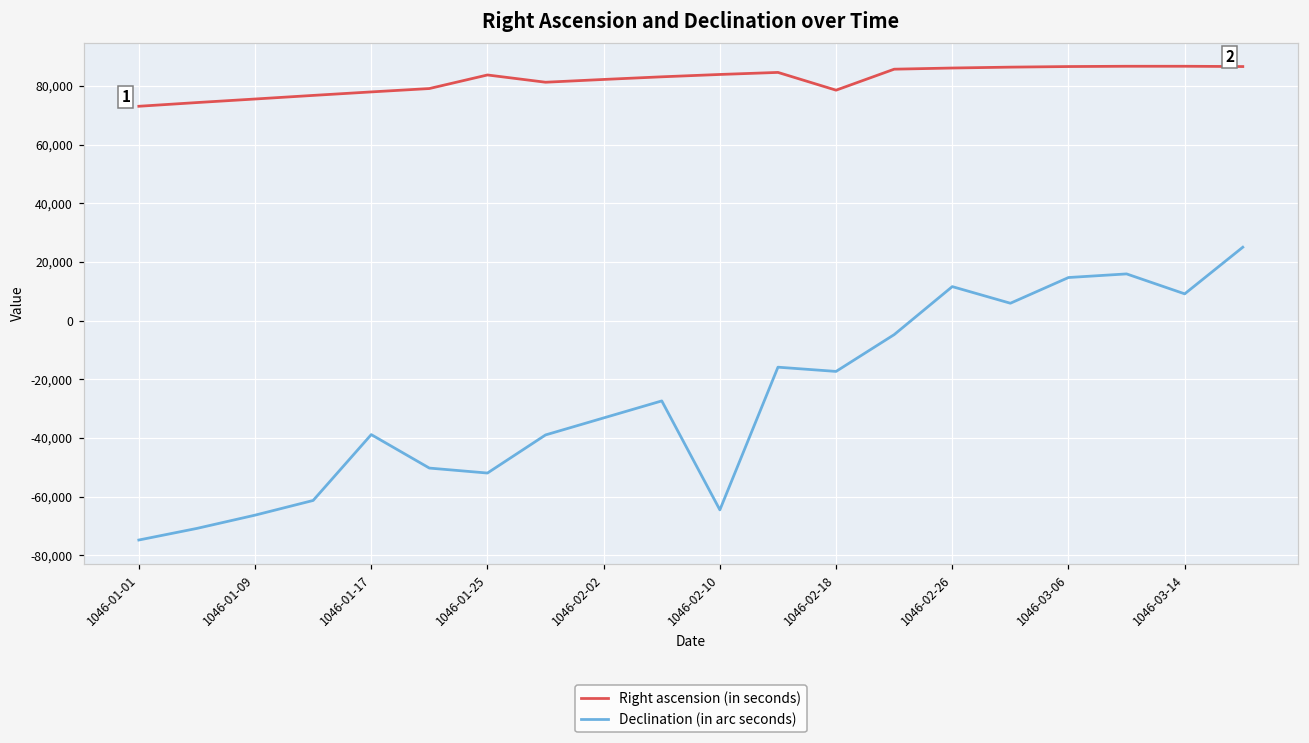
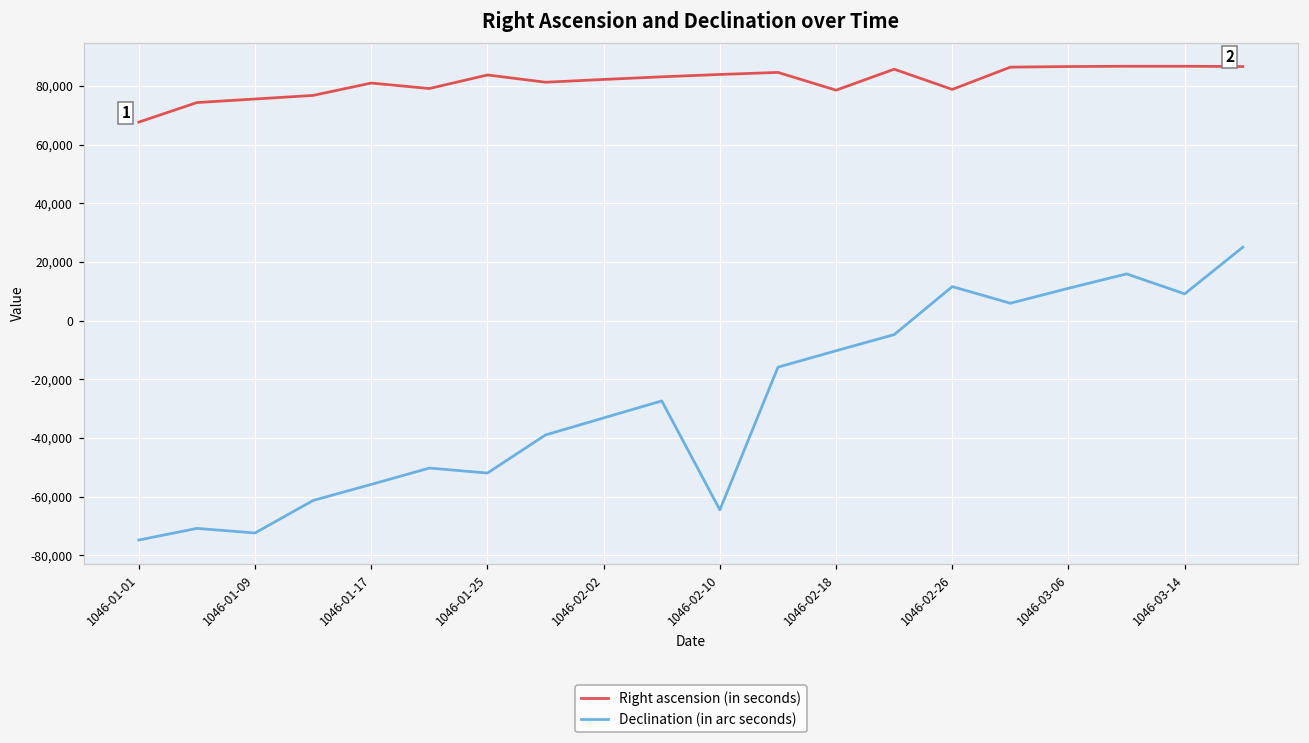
  {
    "Right ascension (in seconds)": {
-     "1046-01-01": "73,000",
+     "1046-01-01": "68,000",
      "1046-01-09": "76,000",
-     "1046-01-17": "78,000",
+     "1046-01-17": "81,000",
      "1046-01-25": "84,000",
      "1046-02-02": "82,000",
      "1046-02-10": "84,000",
      "1046-02-18": "79,000",
-     "1046-02-26": "86,000",
+     "1046-02-26": "79,000",
      "1046-03-06": "87,000",
      "1046-03-14": "87,000"
    },
    "Declination (in arc seconds)": {
      "1046-01-01": "-75,000",
-     "1046-01-09": "-66,000",
-     "1046-01-17": "-39,000",
+     "1046-01-09": "-72,000",
+     "1046-01-17": "-56,000",
      "1046-01-25": "-52,000",
      "1046-02-02": "-33,000",
      "1046-02-10": "-65,000",
-     "1046-02-18": "-17,000",
+     "1046-02-18": "-10,000",
      "1046-02-26": "12,000",
-     "1046-03-06": "15,000",
+     "1046-03-06": "11,000",
      "1046-03-14": "9,000"
    }
  }
